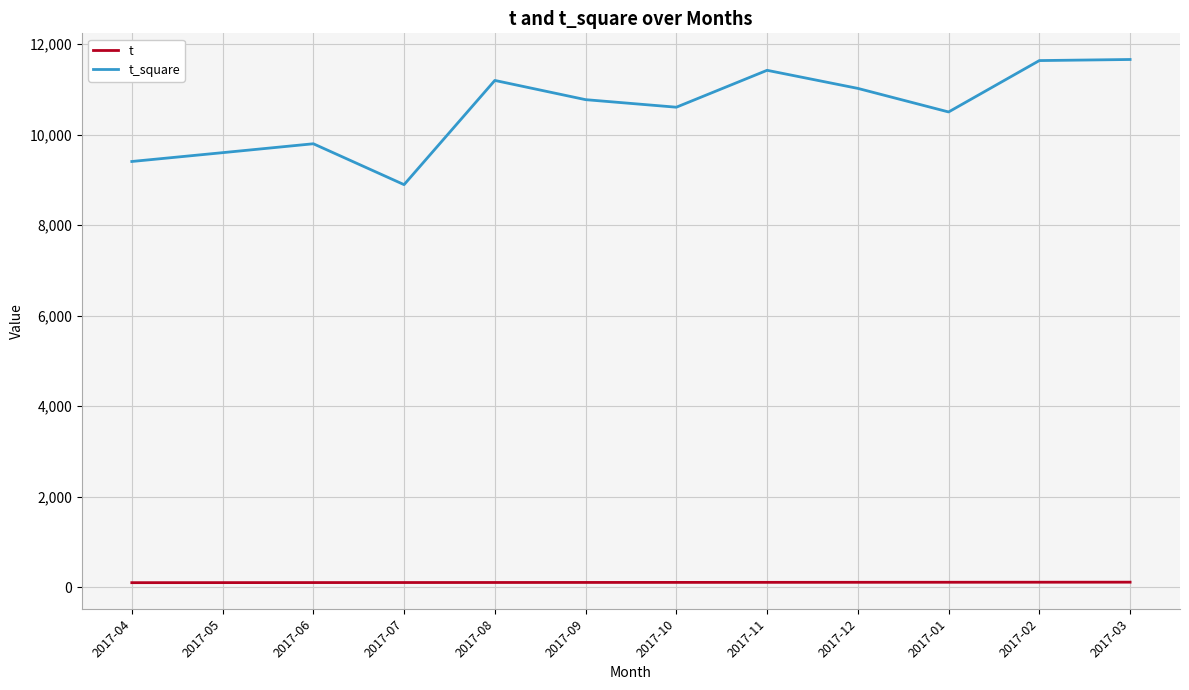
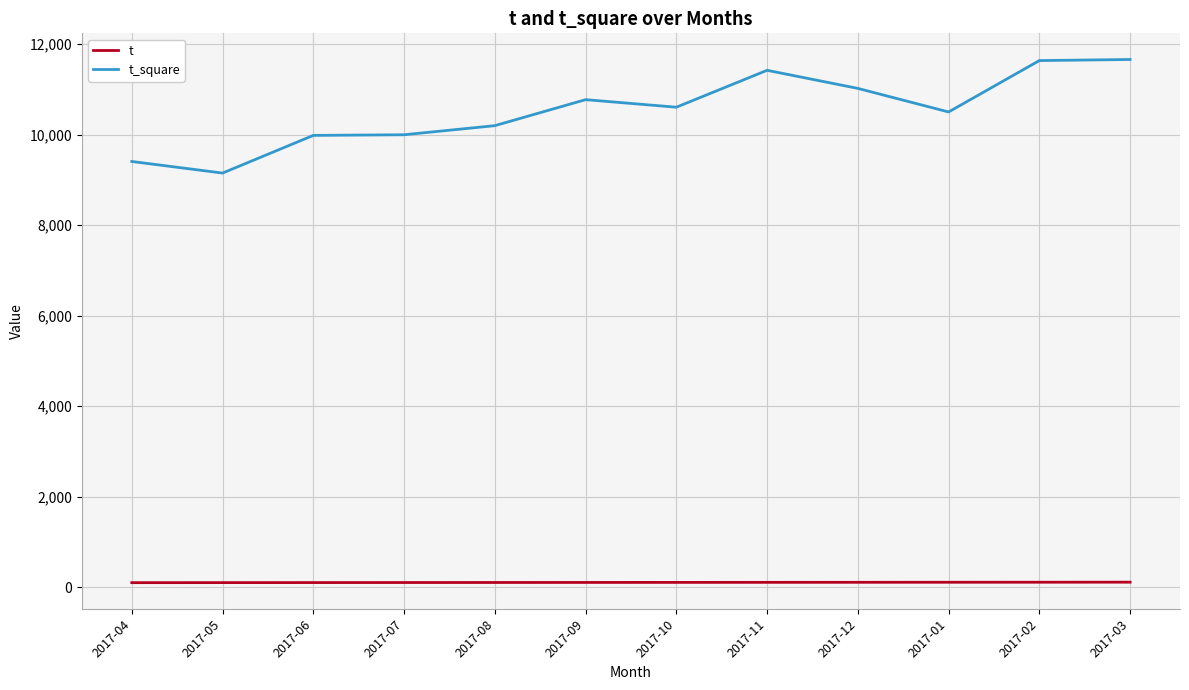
  {
    "t": {
      "2017-04": "100",
      "2017-05": "100",
      "2017-06": "100",
      "2017-07": "100",
      "2017-08": "100",
      "2017-09": "100",
      "2017-10": "100",
      "2017-11": "100",
      "2017-12": "100",
      "2017-01": "100",
      "2017-02": "100",
      "2017-03": "100"
    },
    "t_square": {
      "2017-04": "9,400",
-     "2017-05": "9,600",
-     "2017-06": "9,800",
-     "2017-07": "8,900",
-     "2017-08": "11,200",
+     "2017-05": "9,200",
+     "2017-06": "10,000",
+     "2017-07": "10,000",
+     "2017-08": "10,200",
      "2017-09": "10,800",
      "2017-10": "10,600",
      "2017-11": "11,400",
      "2017-12": "11,000",
      "2017-01": "10,500",
      "2017-02": "11,600",
      "2017-03": "11,700"
    }
  }
